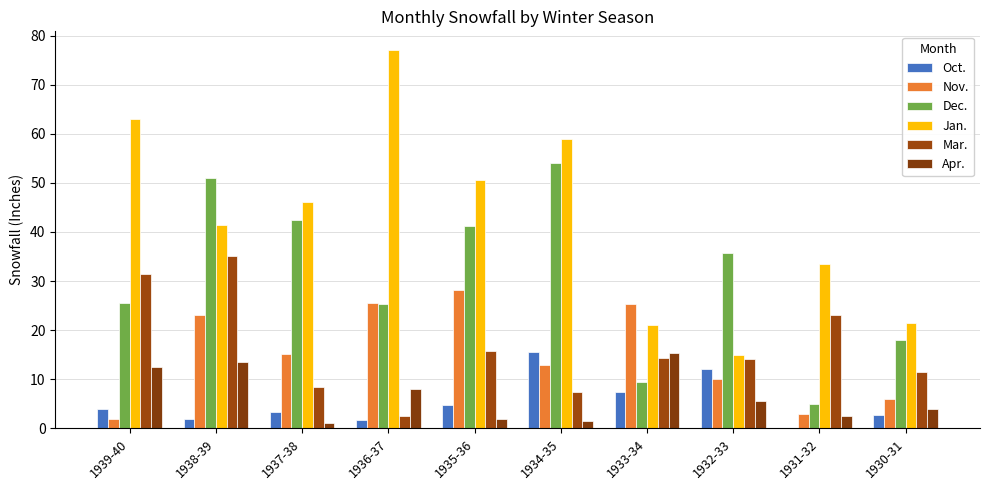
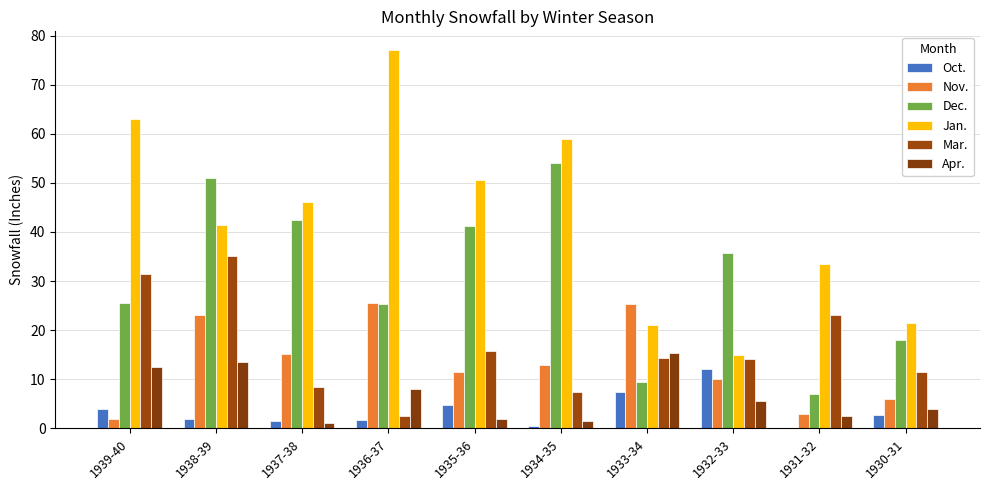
  {
    "Oct.": {
      "1939-40": 4,
      "1938-39": 2,
-     "1937-38": 3,
+     "1937-38": 2,
      "1936-37": 2,
      "1935-36": 5,
-     "1934-35": 16,
+     "1934-35": 1,
      "1933-34": 8,
      "1932-33": 12,
      "1931-32": 0,
      "1930-31": 3
    },
    "Nov.": {
      "1939-40": 2,
      "1938-39": 23,
      "1937-38": 15,
      "1936-37": 26,
-     "1935-36": 28,
+     "1935-36": 11,
      "1934-35": 13,
      "1933-34": 25,
      "1932-33": 10,
      "1931-32": 3,
      "1930-31": 6
    },
    "Dec.": {
      "1939-40": 26,
      "1938-39": 51,
      "1937-38": 43,
      "1936-37": 25,
      "1935-36": 41,
      "1934-35": 54,
      "1933-34": 10,
      "1932-33": 36,
-     "1931-32": 5,
+     "1931-32": 7,
      "1930-31": 18
    },
    "Jan.": {
      "1939-40": 63,
      "1938-39": 42,
      "1937-38": 46,
      "1936-37": 77,
      "1935-36": 51,
      "1934-35": 59,
      "1933-34": 21,
      "1932-33": 15,
      "1931-32": 34,
      "1930-31": 22
    }
  }
